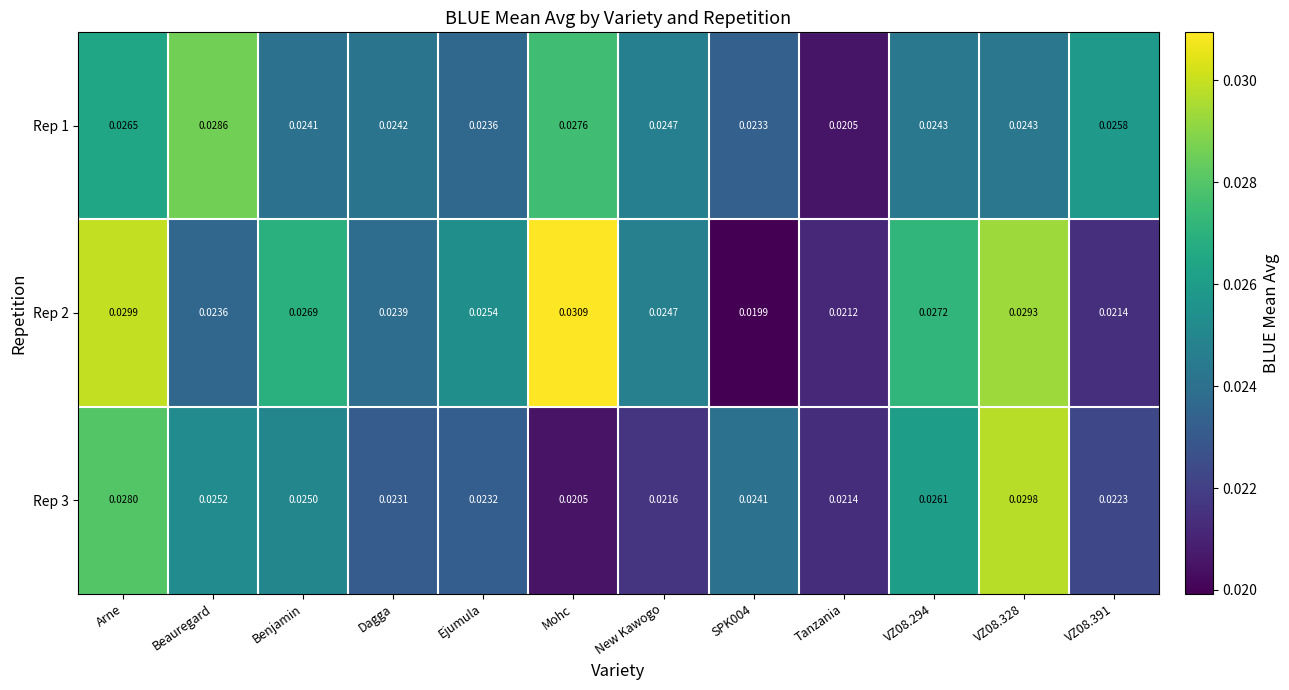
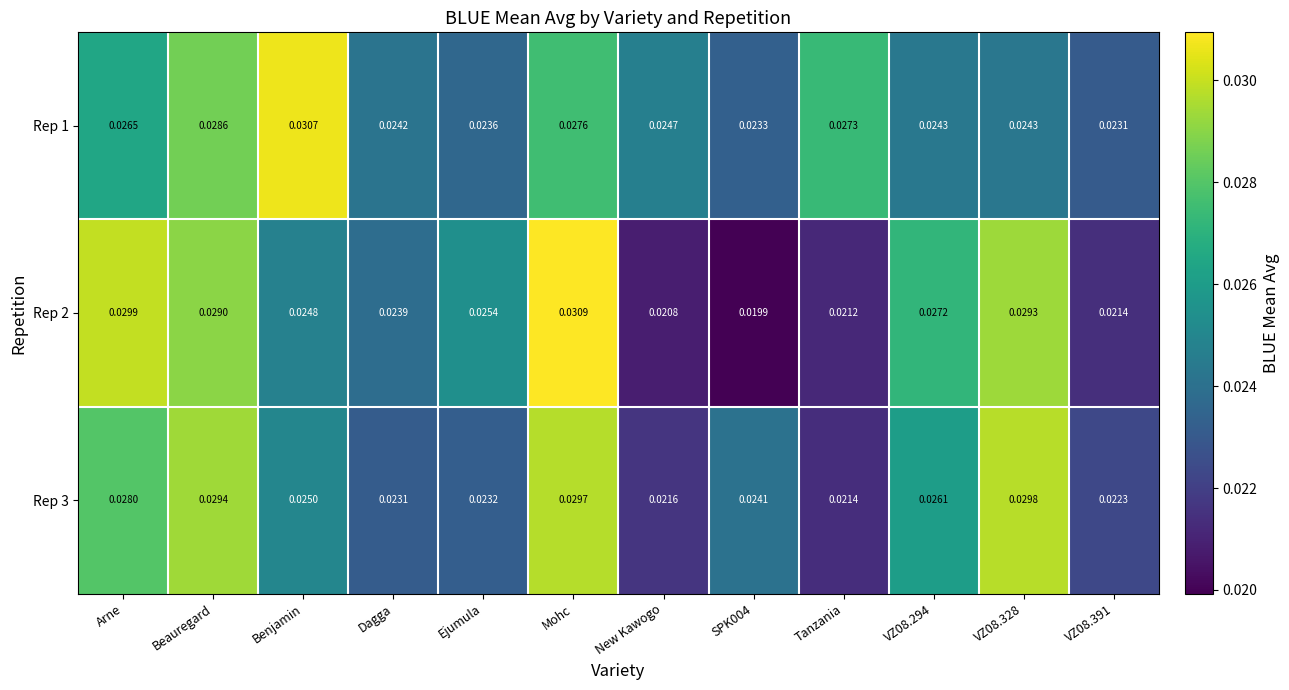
  {
    "Rep 1": {
      "Arne": 0.0265,
      "Beauregard": 0.0286,
-     "Benjamin": 0.0241,
+     "Benjamin": 0.0307,
      "Dagga": 0.0242,
      "Ejumula": 0.0236,
      "Mohc": 0.0276,
      "New Kawogo": 0.0247,
      "SPK004": 0.0233,
-     "Tanzania": 0.0205,
+     "Tanzania": 0.0273,
      "VZ08.294": 0.0243,
      "VZ08.328": 0.0243,
-     "VZ08.391": 0.0258
+     "VZ08.391": 0.0231
    },
    "Rep 2": {
      "Arne": 0.0299,
-     "Beauregard": 0.0236,
-     "Benjamin": 0.0269,
+     "Beauregard": 0.0290,
+     "Benjamin": 0.0248,
      "Dagga": 0.0239,
      "Ejumula": 0.0254,
      "Mohc": 0.0309,
-     "New Kawogo": 0.0247,
+     "New Kawogo": 0.0208,
      "SPK004": 0.0199,
      "Tanzania": 0.0212,
      "VZ08.294": 0.0272,
      "VZ08.328": 0.0293,
      "VZ08.391": 0.0214
    },
    "Rep 3": {
      "Arne": 0.0280,
-     "Beauregard": 0.0252,
+     "Beauregard": 0.0294,
      "Benjamin": 0.0250,
      "Dagga": 0.0231,
      "Ejumula": 0.0232,
-     "Mohc": 0.0205,
+     "Mohc": 0.0297,
      "New Kawogo": 0.0216,
      "SPK004": 0.0241,
      "Tanzania": 0.0214,
      "VZ08.294": 0.0261,
      "VZ08.328": 0.0298,
      "VZ08.391": 0.0223
    }
  }
